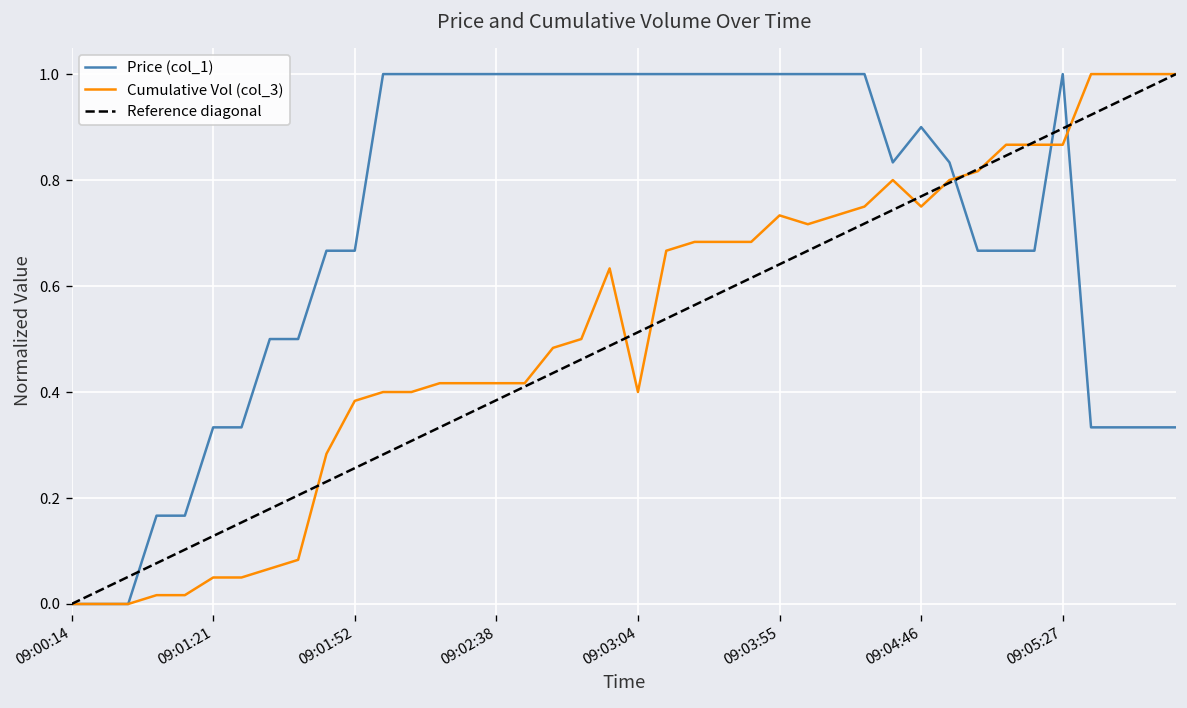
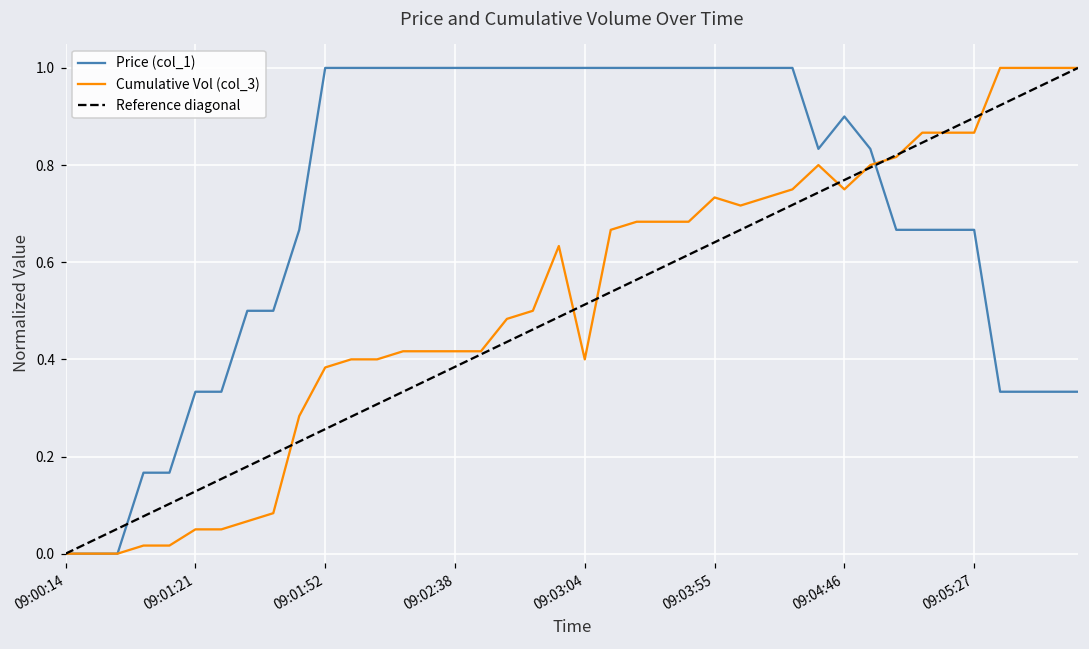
  {
    "Price (col_1)": {
      "09:01:21": 0.33,
-     "09:01:52": 0.67,
+     "09:01:52": 1.00,
      "09:02:38": 1.00,
      "09:03:04": 1.00,
      "09:03:55": 1.00,
      "09:04:46": 0.90,
-     "09:05:27": 1.00
+     "09:05:27": 0.67
    },
    "Cumulative Vol (col_3)": {
      "09:01:21": 0.05,
      "09:01:52": 0.38,
      "09:02:38": 0.42,
      "09:03:04": 0.40,
      "09:03:55": 0.73,
      "09:04:46": 0.75,
      "09:05:27": 0.87
    }
  }
